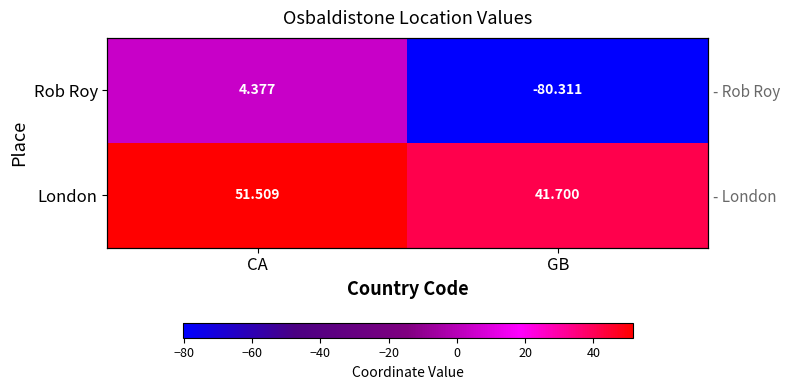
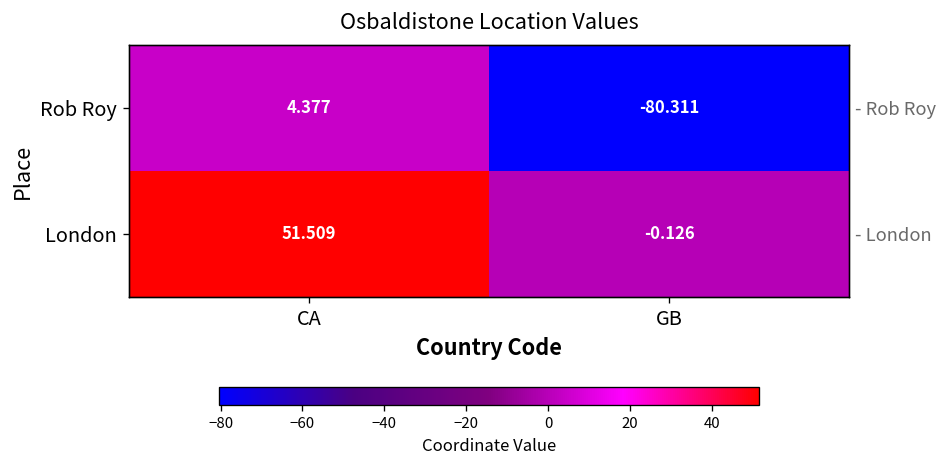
  {
    "Rob Roy": {
      "CA": 4.377,
      "GB": -80.311
    },
    "London": {
      "CA": 51.509,
-     "GB": 41.700
+     "GB": -0.126
    }
  }
